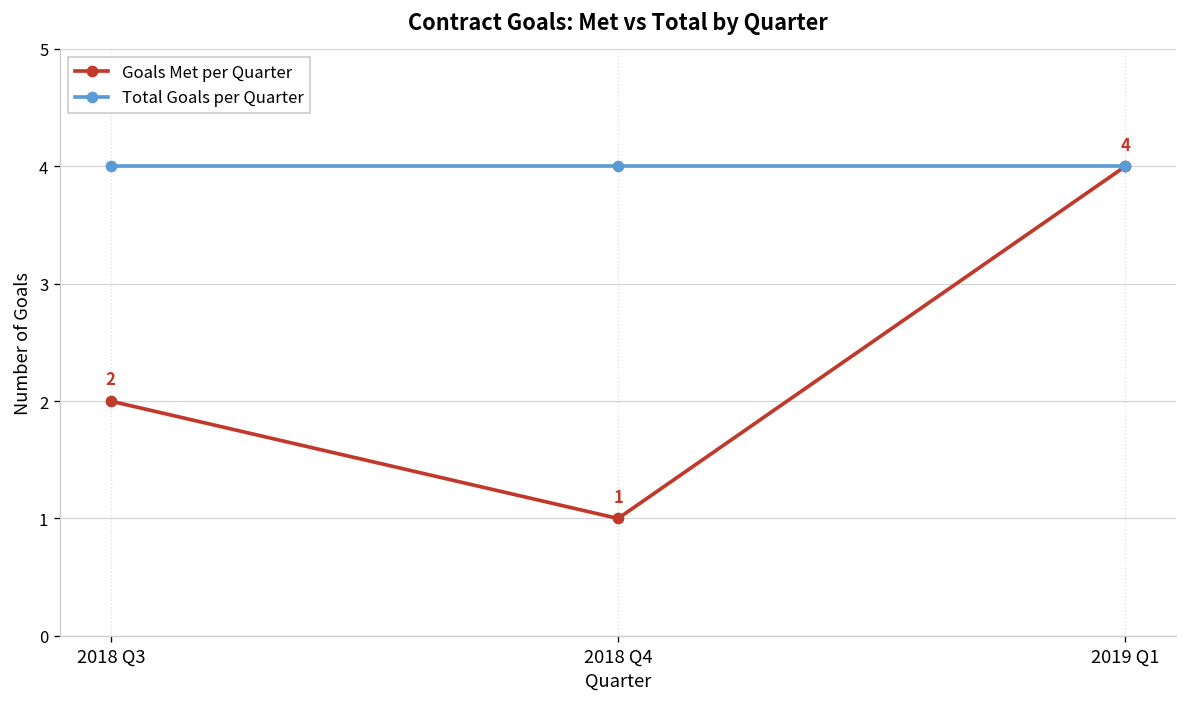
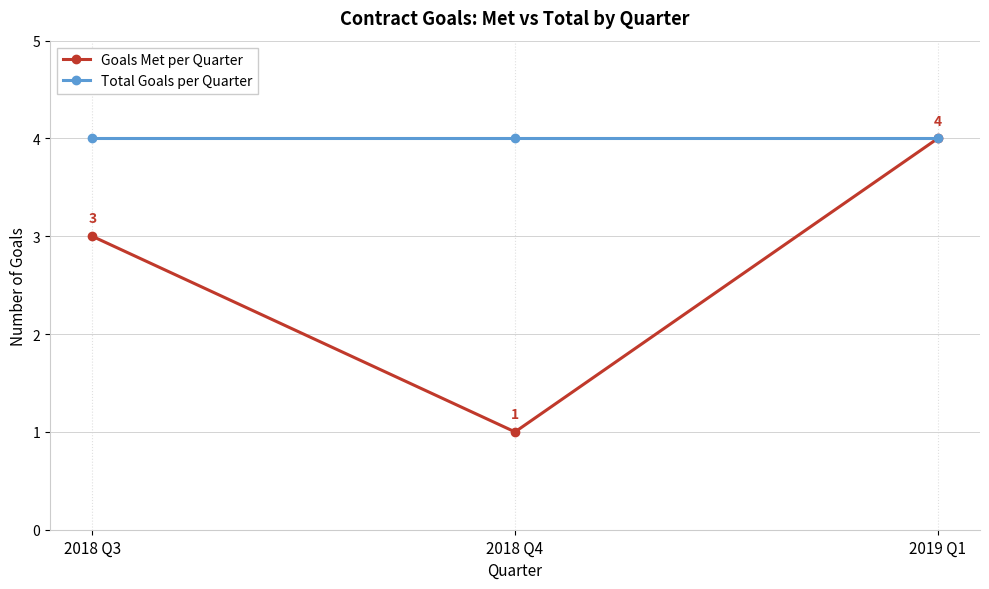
  {
    "Goals Met per Quarter": {
-     "2018 Q3": 2,
+     "2018 Q3": 3,
      "2018 Q4": 1
    },
    "Total Goals per Quarter": {
      "2018 Q3": 4.0,
      "2018 Q4": 4.0
    }
  }
